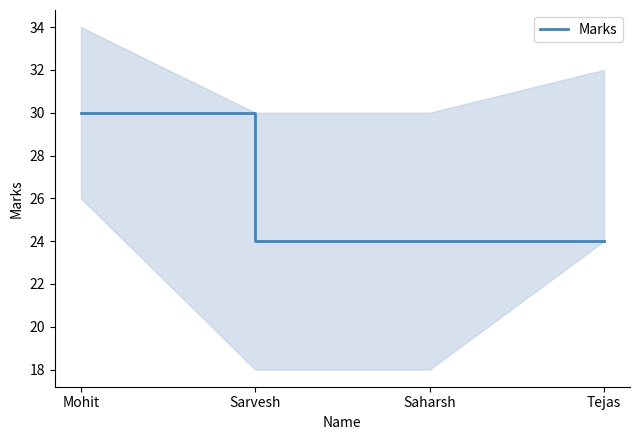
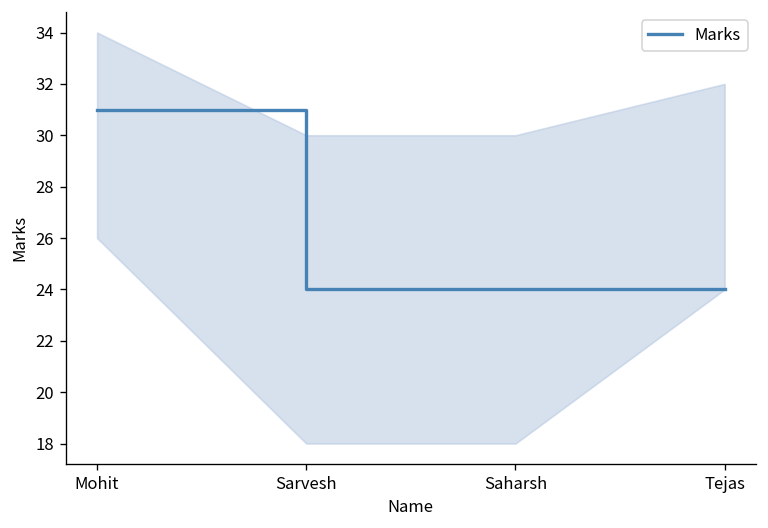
  {
    "Marks": {
-     "Mohit": 30,
+     "Mohit": 31,
      "Sarvesh": 24,
      "Saharsh": 24,
      "Tejas": 24
    }
  }
